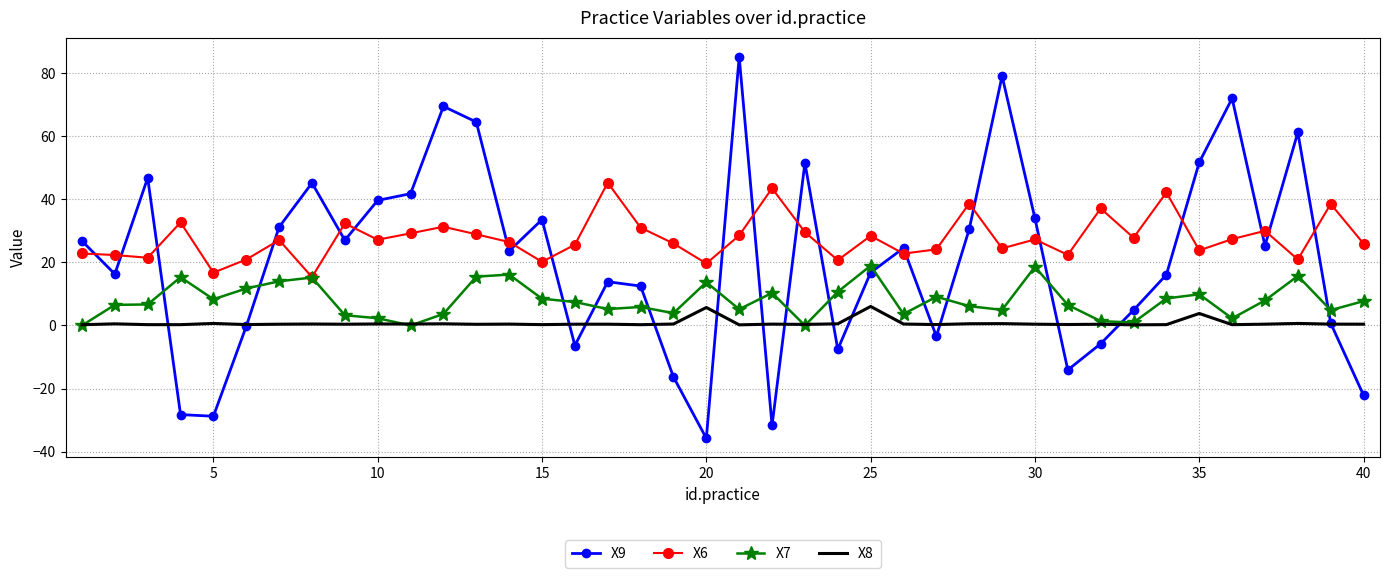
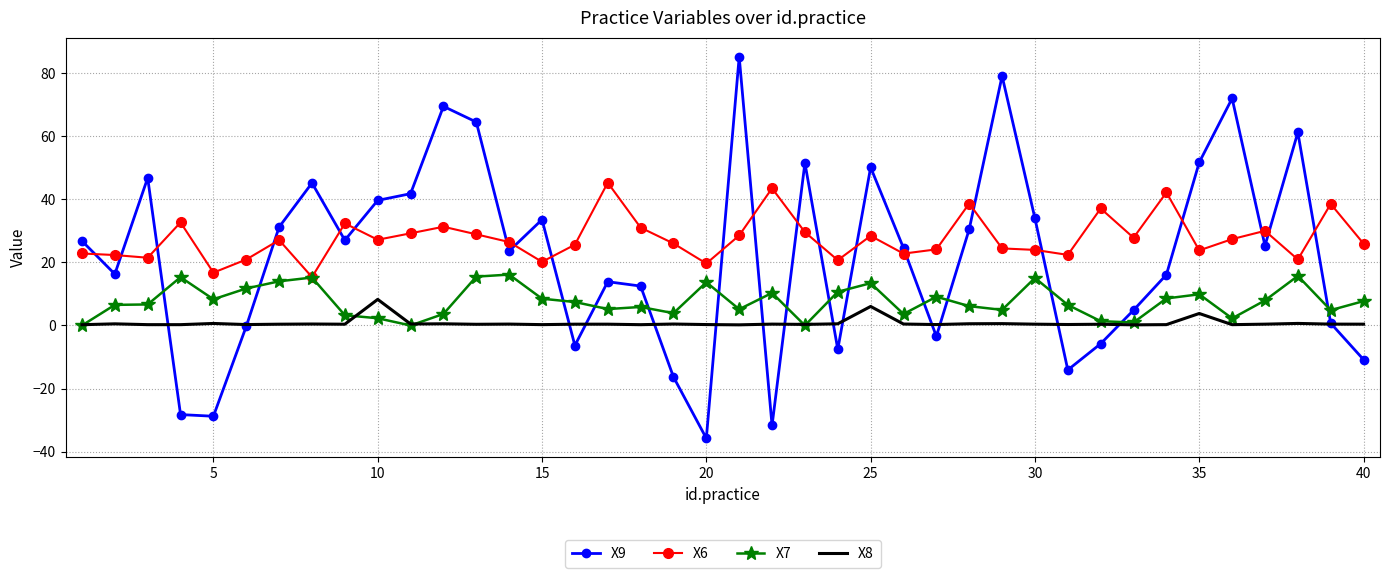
  {
    "X9": {
      "5": -29,
      "10": 40,
      "15": 34,
      "20": -36,
-     "25": 17,
+     "25": 50,
      "30": 34,
      "35": 52,
-     "40": -22
+     "40": -11
    },
    "X6": {
      "5": 17,
      "10": 27,
      "15": 20,
      "20": 20,
      "25": 28,
-     "30": 27,
+     "30": 24,
      "35": 24,
      "40": 26
    },
    "X7": {
      "5": 8,
      "10": 2,
      "15": 8,
      "20": 14,
-     "25": 19,
-     "30": 19,
+     "25": 13,
+     "30": 15,
      "35": 10,
      "40": 8
    },
    "X8": {
      "5": 1,
-     "10": 0,
+     "10": 8,
      "15": 0,
-     "20": 6,
+     "20": 0,
      "25": 6,
      "30": 0,
      "35": 4,
      "40": 0
    }
  }
